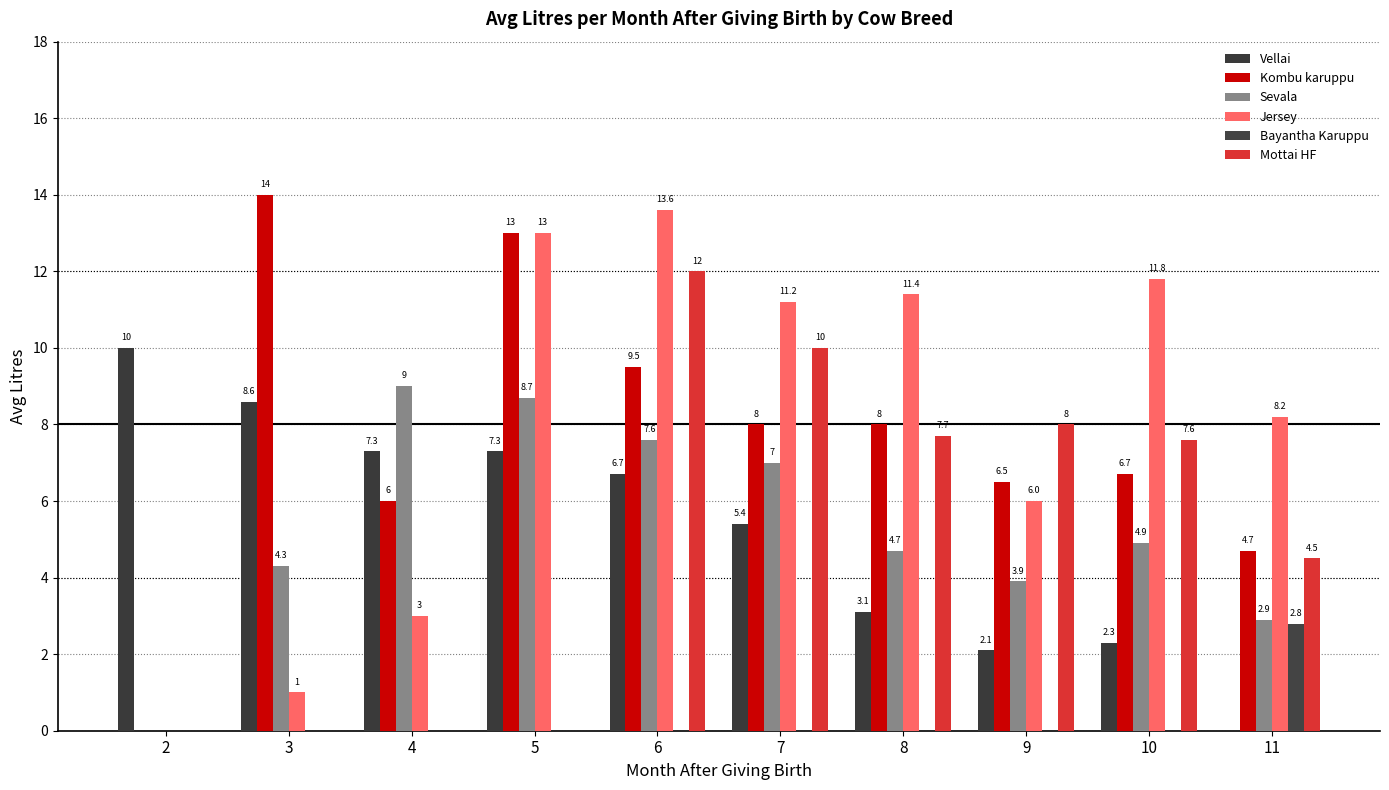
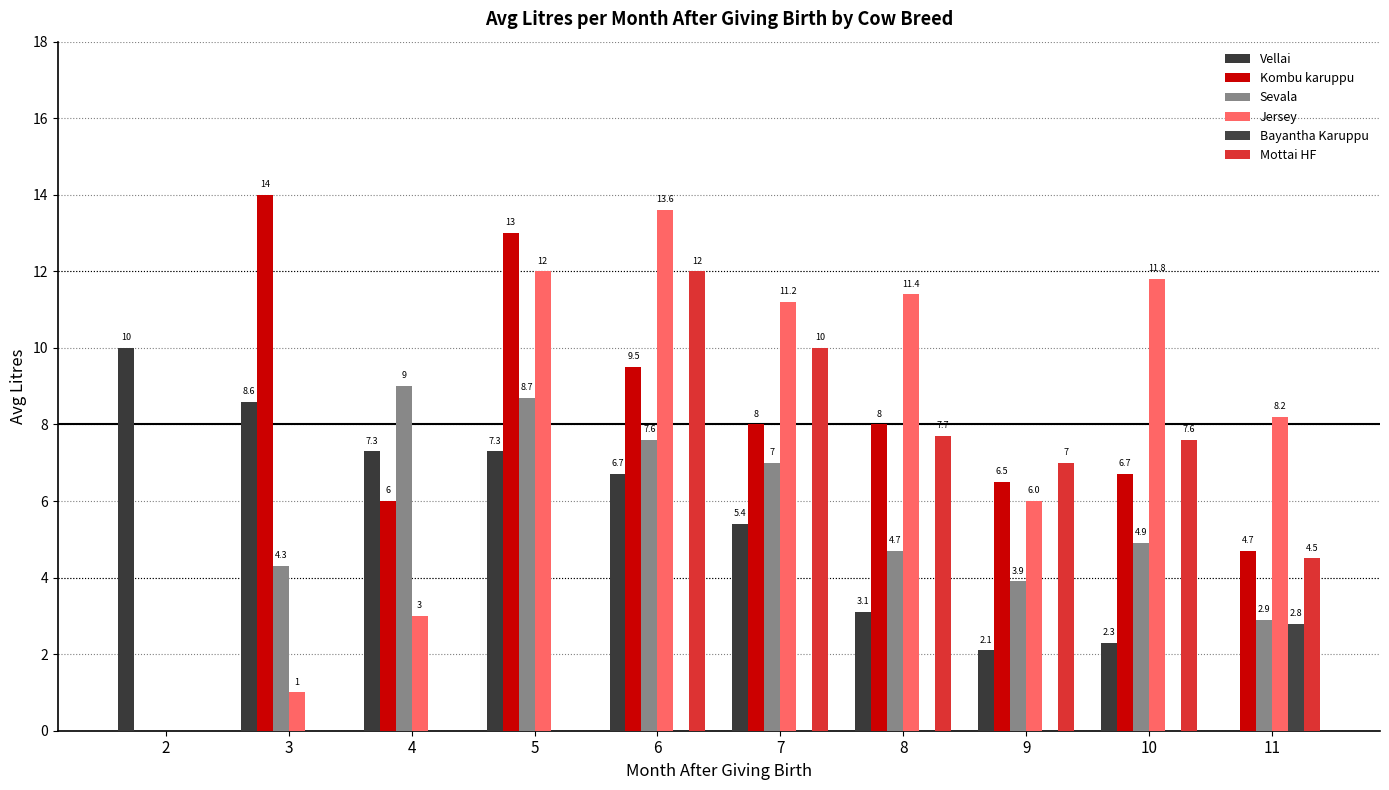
  {
    "Kombu karuppu": {
      "3": 14,
      "4": 6,
      "5": 13,
      "6": 9.5,
      "7": 8,
      "8": 8,
      "9": 6.5,
      "10": 6.7,
      "11": 4.7
    },
    "Sevala": {
      "3": 4.3,
      "4": 9,
      "5": 8.7,
      "6": 7.6,
      "7": 7,
      "8": 4.7,
      "9": 3.9,
      "10": 4.9,
      "11": 2.9
    },
    "Jersey": {
      "3": 1,
      "4": 3,
-     "5": 13,
+     "5": 12,
      "6": 13.6,
      "7": 11.2,
      "8": 11.4,
      "9": 6.0,
      "10": 11.8,
      "11": 8.2
    },
    "Mottai HF": {
      "6": 12,
      "7": 10,
      "8": 7.7,
-     "9": 8,
+     "9": 7,
      "10": 7.6,
      "11": 4.5
    }
  }
